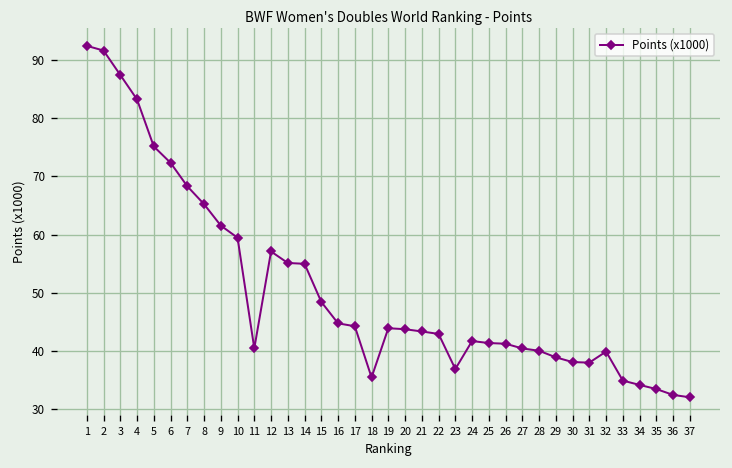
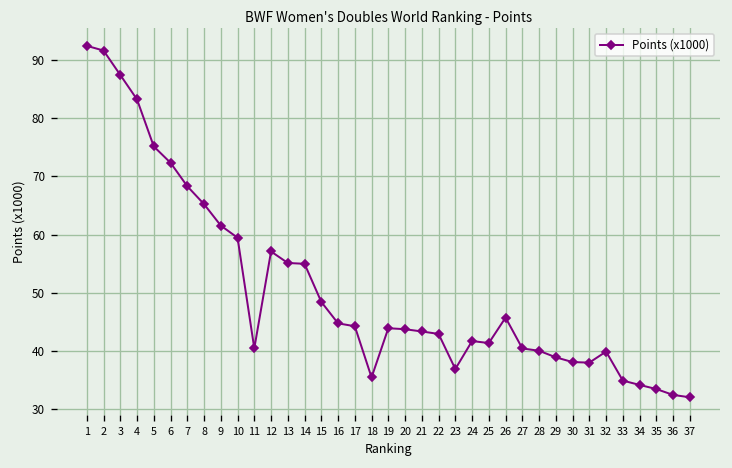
  {
    "1": 92,
    "2": 92,
    "3": 87,
    "4": 83,
    "5": 75,
    "6": 72,
    "7": 68,
    "8": 65,
    "9": 62,
    "10": 59,
    "11": 40,
    "12": 57,
    "13": 55,
    "14": 55,
    "15": 48,
    "16": 45,
    "17": 44,
    "18": 35,
    "19": 44,
    "20": 44,
    "21": 43,
    "22": 43,
    "23": 37,
    "24": 42,
    "25": 41,
-   "26": 41,
+   "26": 46,
    "27": 40,
    "28": 40,
    "29": 39,
    "30": 38,
    "31": 38,
    "32": 40,
    "33": 35,
    "34": 34,
    "35": 33,
    "36": 32,
    "37": 32
  }
